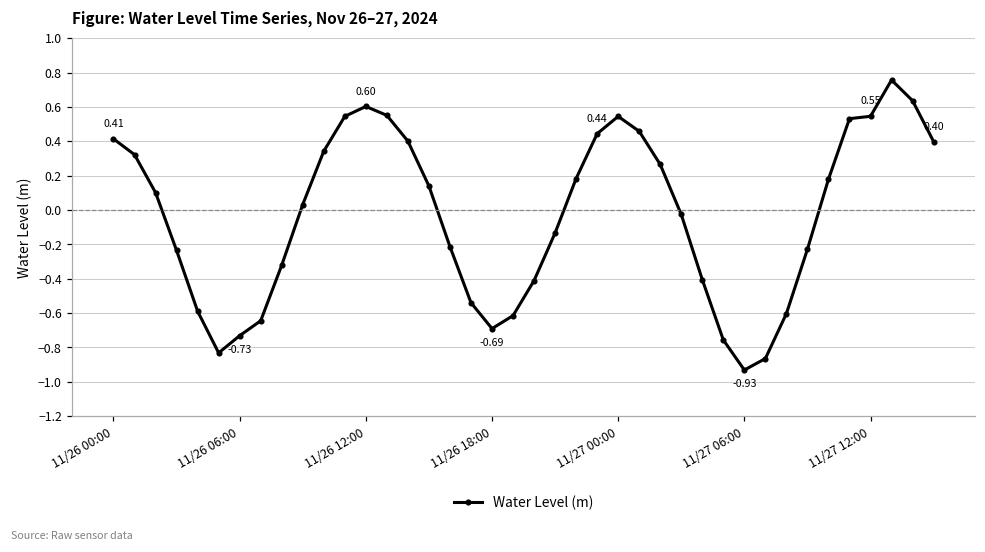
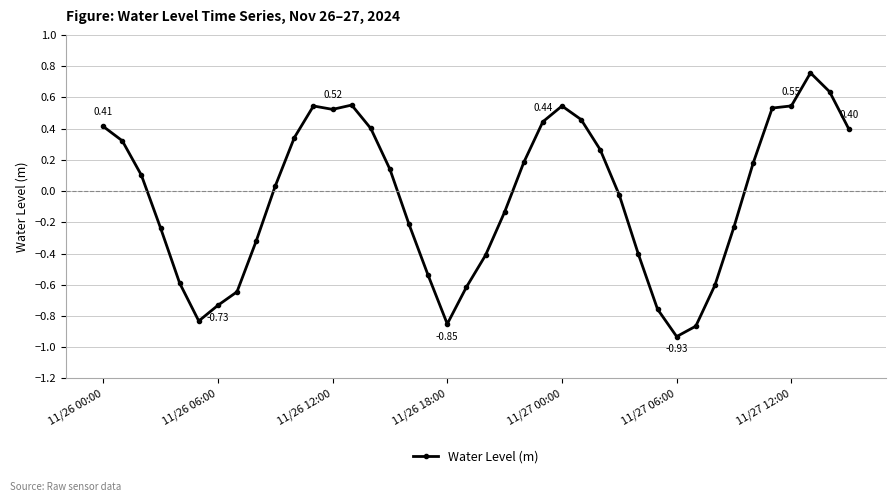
  {
    "11/26 00:00": 0.41,
    "11/26 06:00": -0.73,
-   "11/26 12:00": 0.60,
-   "11/26 18:00": -0.69,
+   "11/26 12:00": 0.52,
+   "11/26 18:00": -0.85,
    "11/27 06:00": -0.93,
    "11/27 12:00": 0.55
  }
